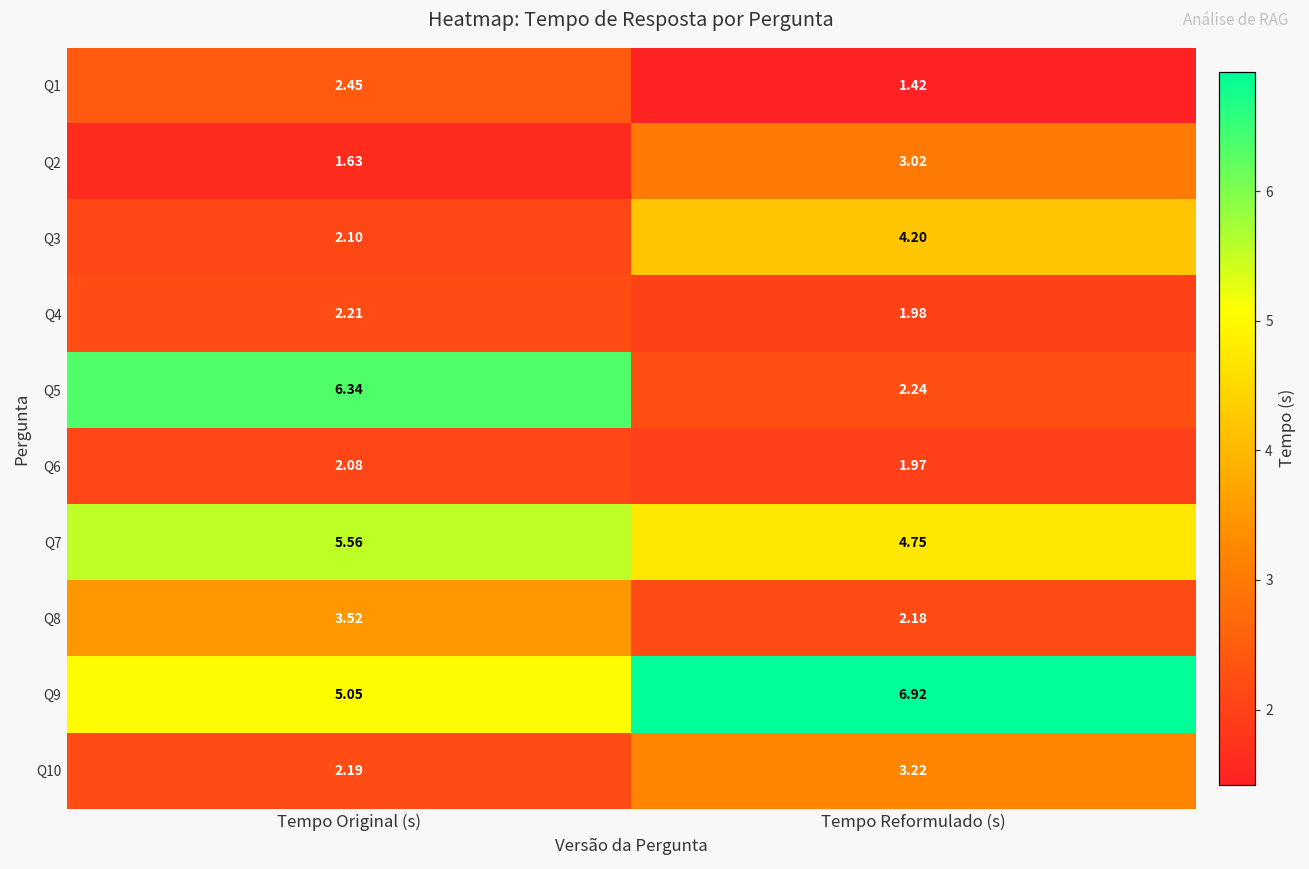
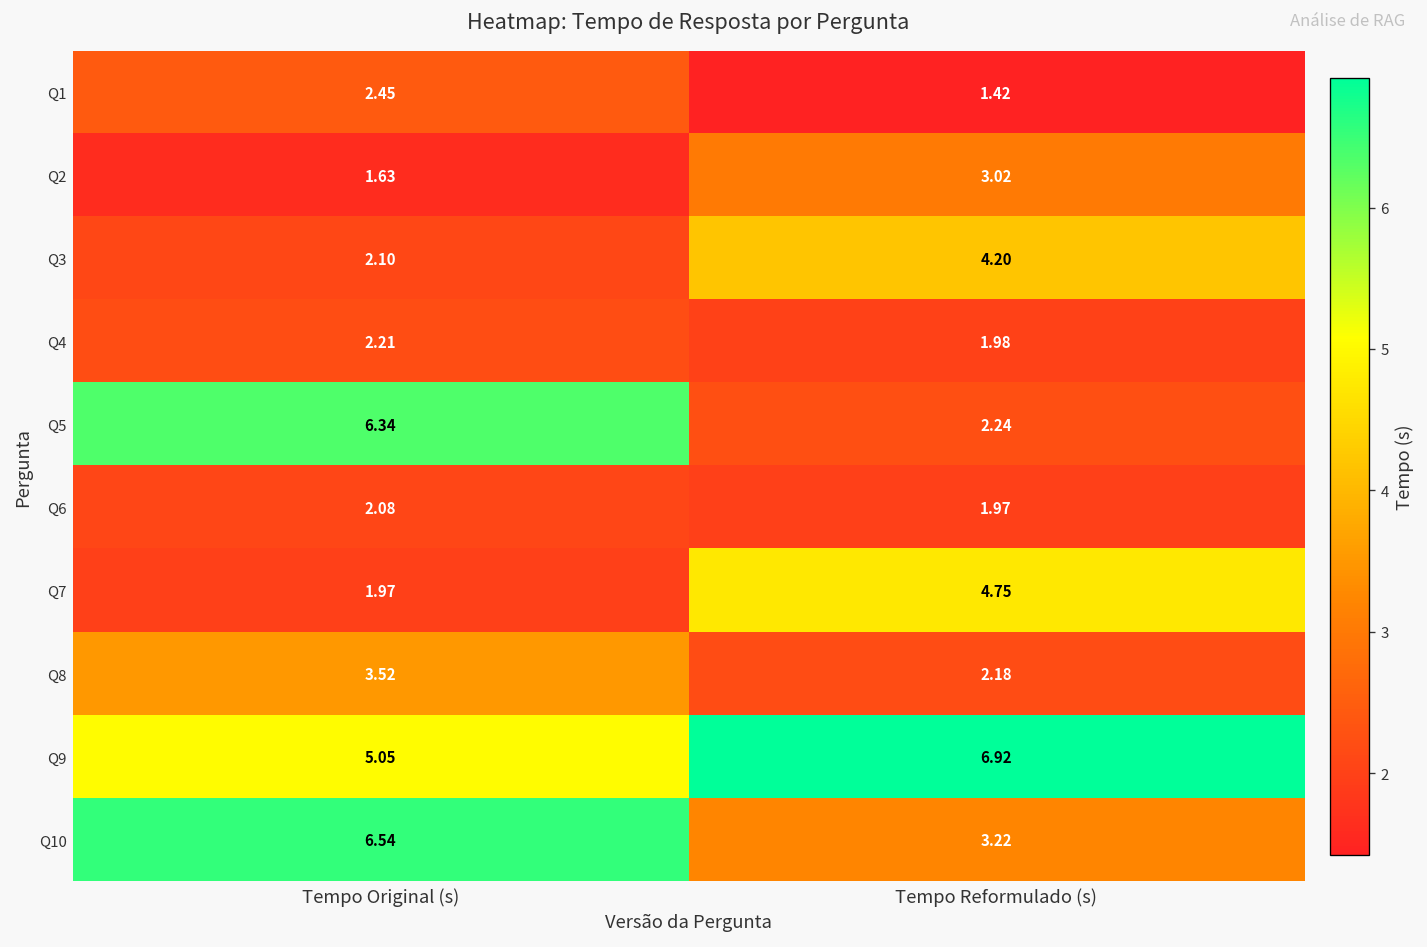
  {
    "Q1": {
      "Tempo Original (s)": 2.45,
      "Tempo Reformulado (s)": 1.42
    },
    "Q2": {
      "Tempo Original (s)": 1.63,
      "Tempo Reformulado (s)": 3.02
    },
    "Q3": {
      "Tempo Original (s)": 2.10,
      "Tempo Reformulado (s)": 4.20
    },
    "Q4": {
      "Tempo Original (s)": 2.21,
      "Tempo Reformulado (s)": 1.98
    },
    "Q5": {
      "Tempo Original (s)": 6.34,
      "Tempo Reformulado (s)": 2.24
    },
    "Q6": {
      "Tempo Original (s)": 2.08,
      "Tempo Reformulado (s)": 1.97
    },
    "Q7": {
-     "Tempo Original (s)": 5.56,
+     "Tempo Original (s)": 1.97,
      "Tempo Reformulado (s)": 4.75
    },
    "Q8": {
      "Tempo Original (s)": 3.52,
      "Tempo Reformulado (s)": 2.18
    },
    "Q9": {
      "Tempo Original (s)": 5.05,
      "Tempo Reformulado (s)": 6.92
    },
    "Q10": {
-     "Tempo Original (s)": 2.19,
+     "Tempo Original (s)": 6.54,
      "Tempo Reformulado (s)": 3.22
    }
  }
